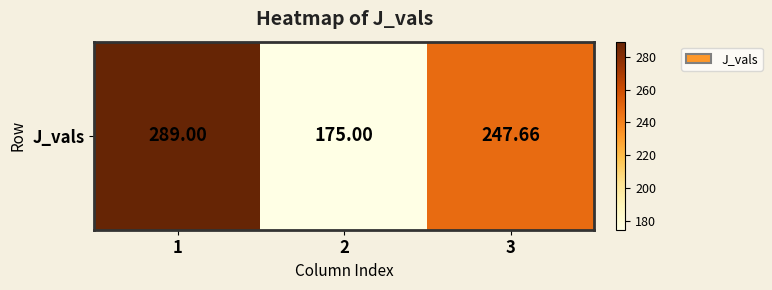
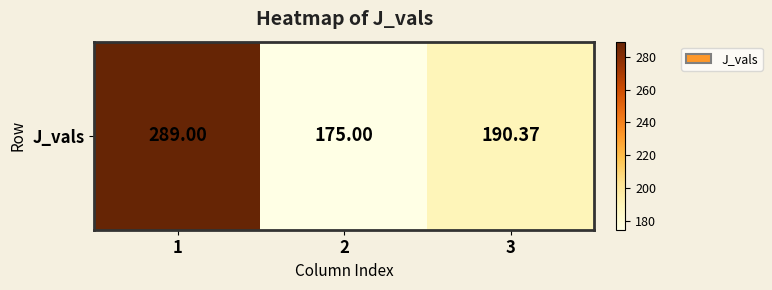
  {
    "J_vals": {
      "1": 289.00,
      "2": 175.00,
-     "3": 247.66
+     "3": 190.37
    }
  }
